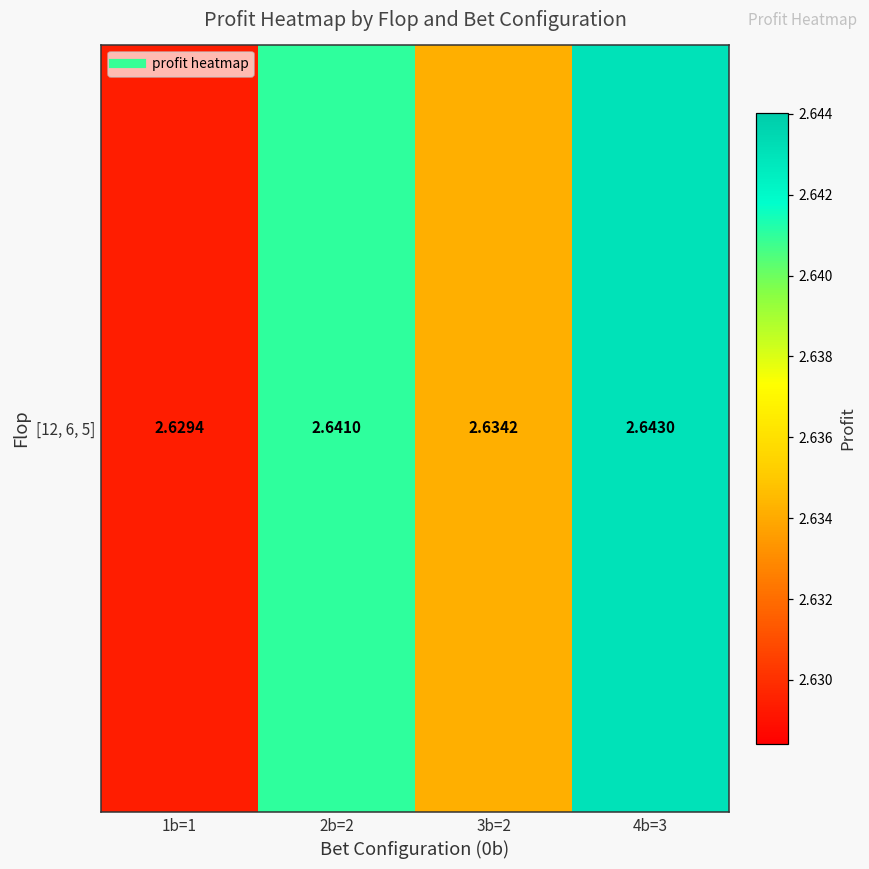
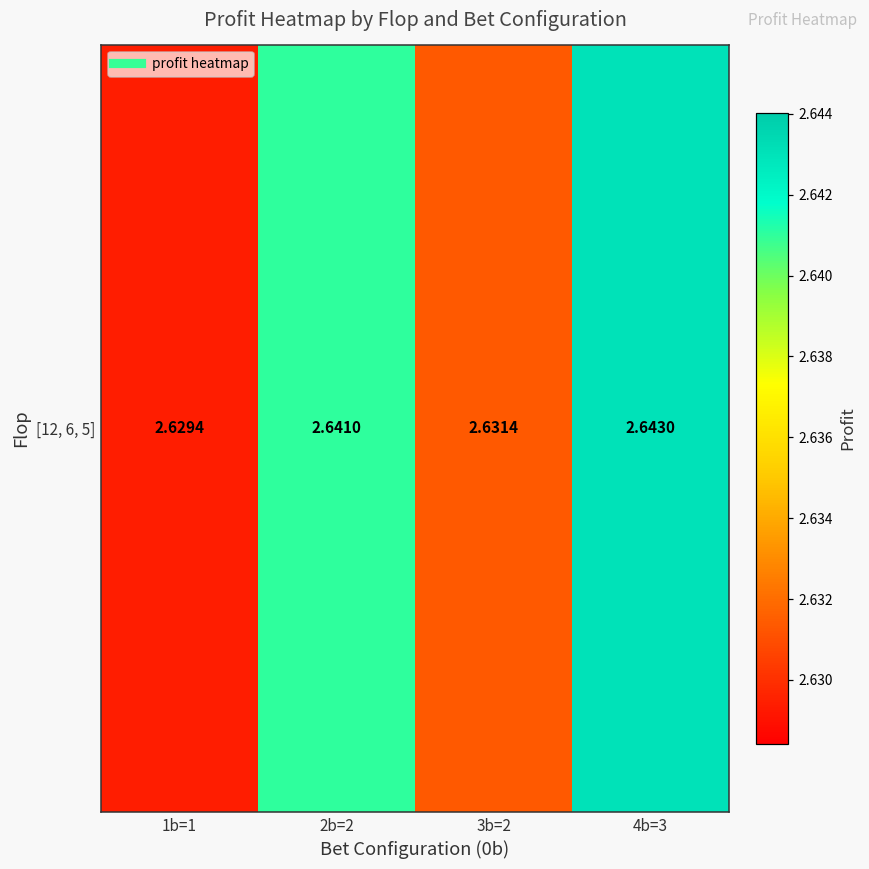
  {
    "[12, 6, 5]": {
      "1b=1": 2.6294,
      "2b=2": 2.6410,
-     "3b=2": 2.6342,
+     "3b=2": 2.6314,
      "4b=3": 2.6430
    }
  }
